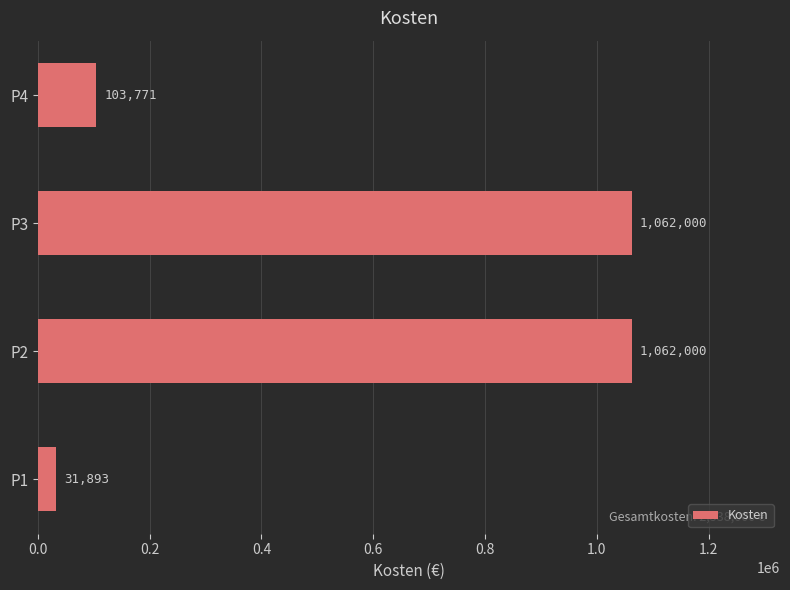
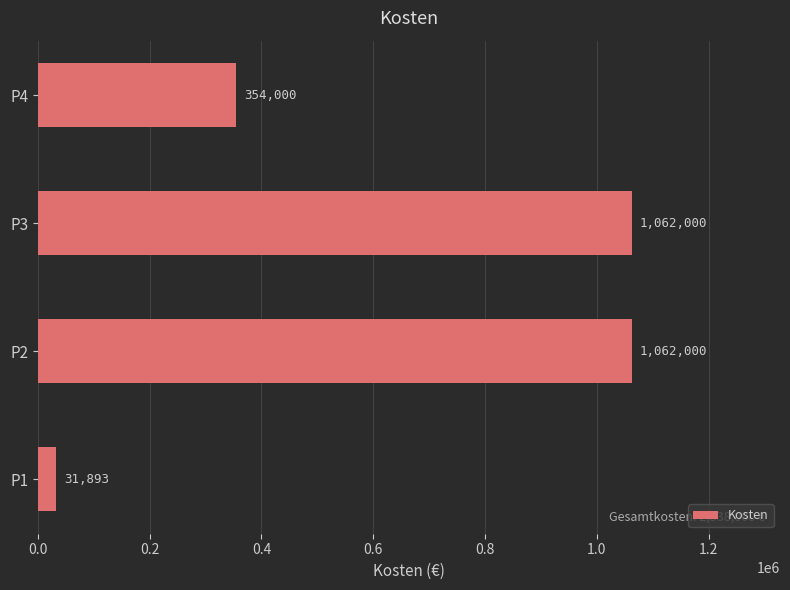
  {
-   "P4": "103,771",
+   "P4": "354,000",
    "P3": "1,062,000",
    "P2": "1,062,000",
    "P1": "31,893"
  }
